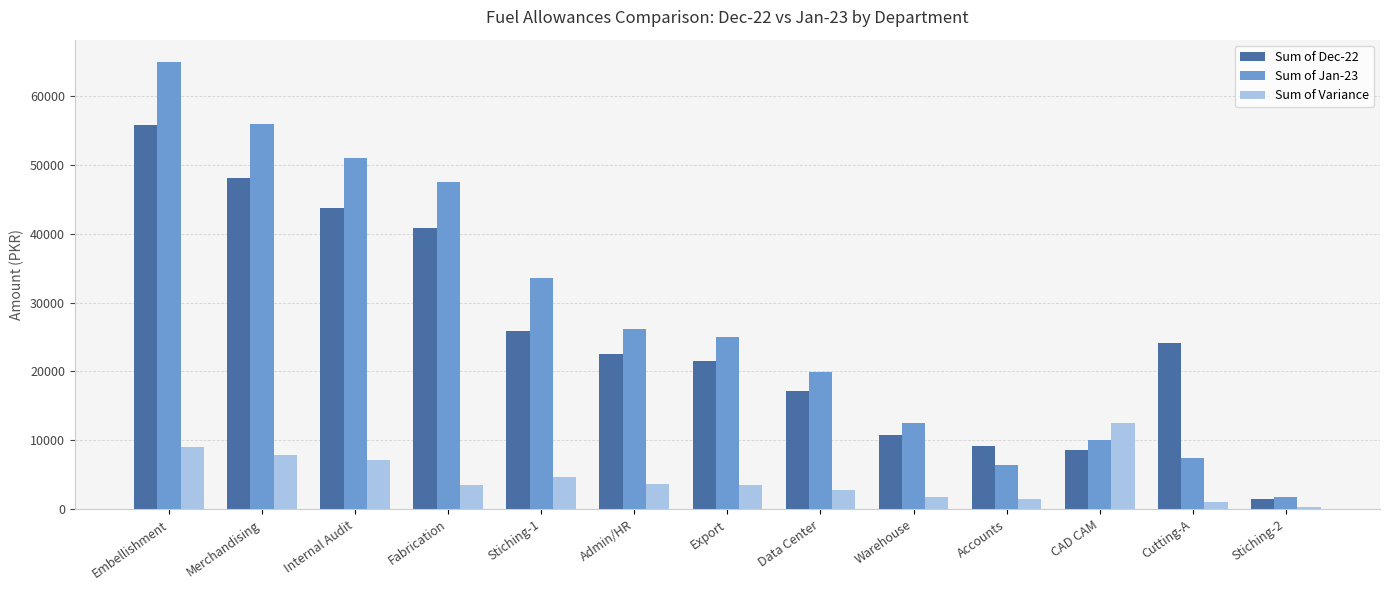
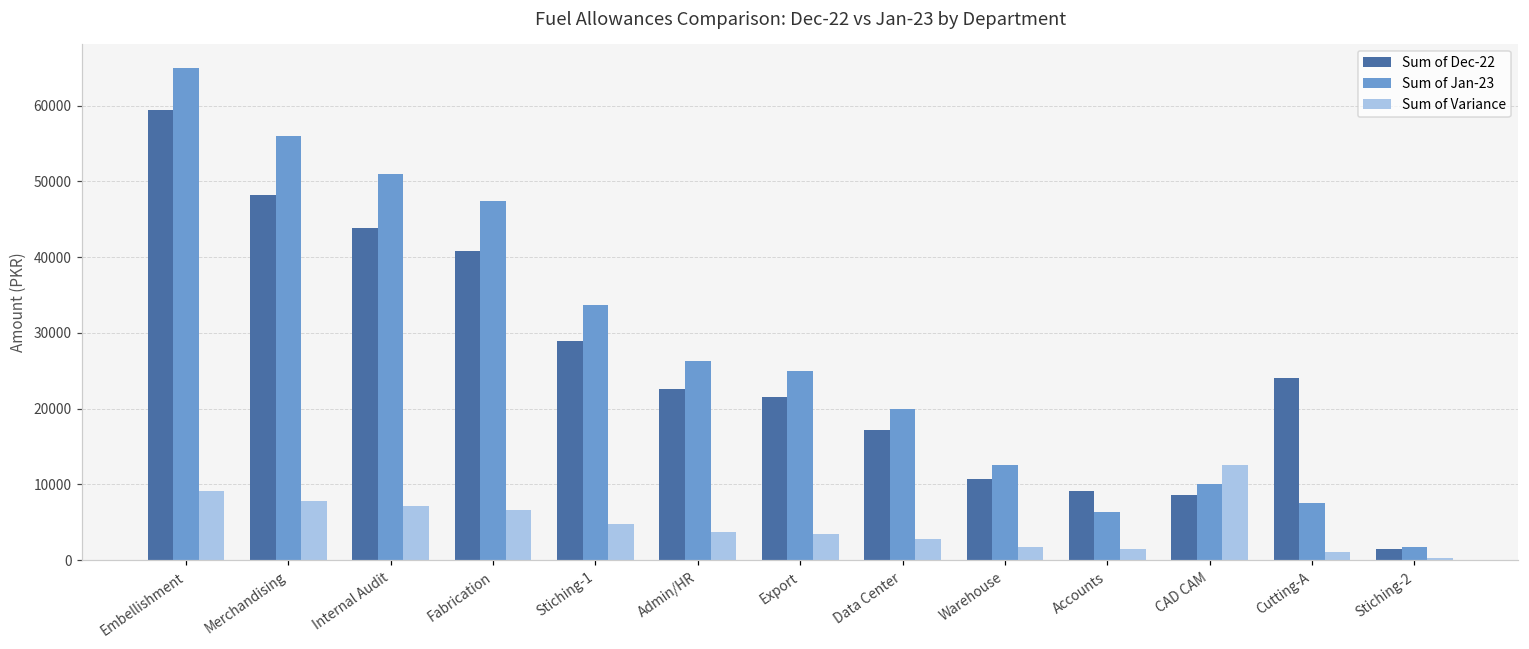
  {
    "Sum of Dec-22": {
-     "Embellishment": 56000,
+     "Embellishment": 59000,
      "Merchandising": 48000,
      "Internal Audit": 44000,
      "Fabrication": 41000,
-     "Stiching-1": 26000,
+     "Stiching-1": 29000,
      "Admin/HR": 23000,
      "Export": 21000,
      "Data Center": 17000,
      "Warehouse": 11000,
      "Accounts": 9000,
      "CAD CAM": 9000,
      "Cutting-A": 24000,
      "Stiching-2": 2000
    },
    "Sum of Jan-23": {
      "Embellishment": 65000,
      "Merchandising": 56000,
      "Internal Audit": 51000,
      "Fabrication": 47000,
      "Stiching-1": 34000,
      "Admin/HR": 26000,
      "Export": 25000,
      "Data Center": 20000,
      "Warehouse": 12000,
      "Accounts": 6000,
      "CAD CAM": 10000,
      "Cutting-A": 7000,
      "Stiching-2": 2000
    },
    "Sum of Variance": {
      "Embellishment": 9000,
      "Merchandising": 8000,
      "Internal Audit": 7000,
-     "Fabrication": 3000,
+     "Fabrication": 7000,
      "Stiching-1": 5000,
      "Admin/HR": 4000,
      "Export": 4000,
      "Data Center": 3000,
      "Warehouse": 2000,
      "Accounts": 1000,
      "CAD CAM": 13000,
      "Cutting-A": 1000
    }
  }
